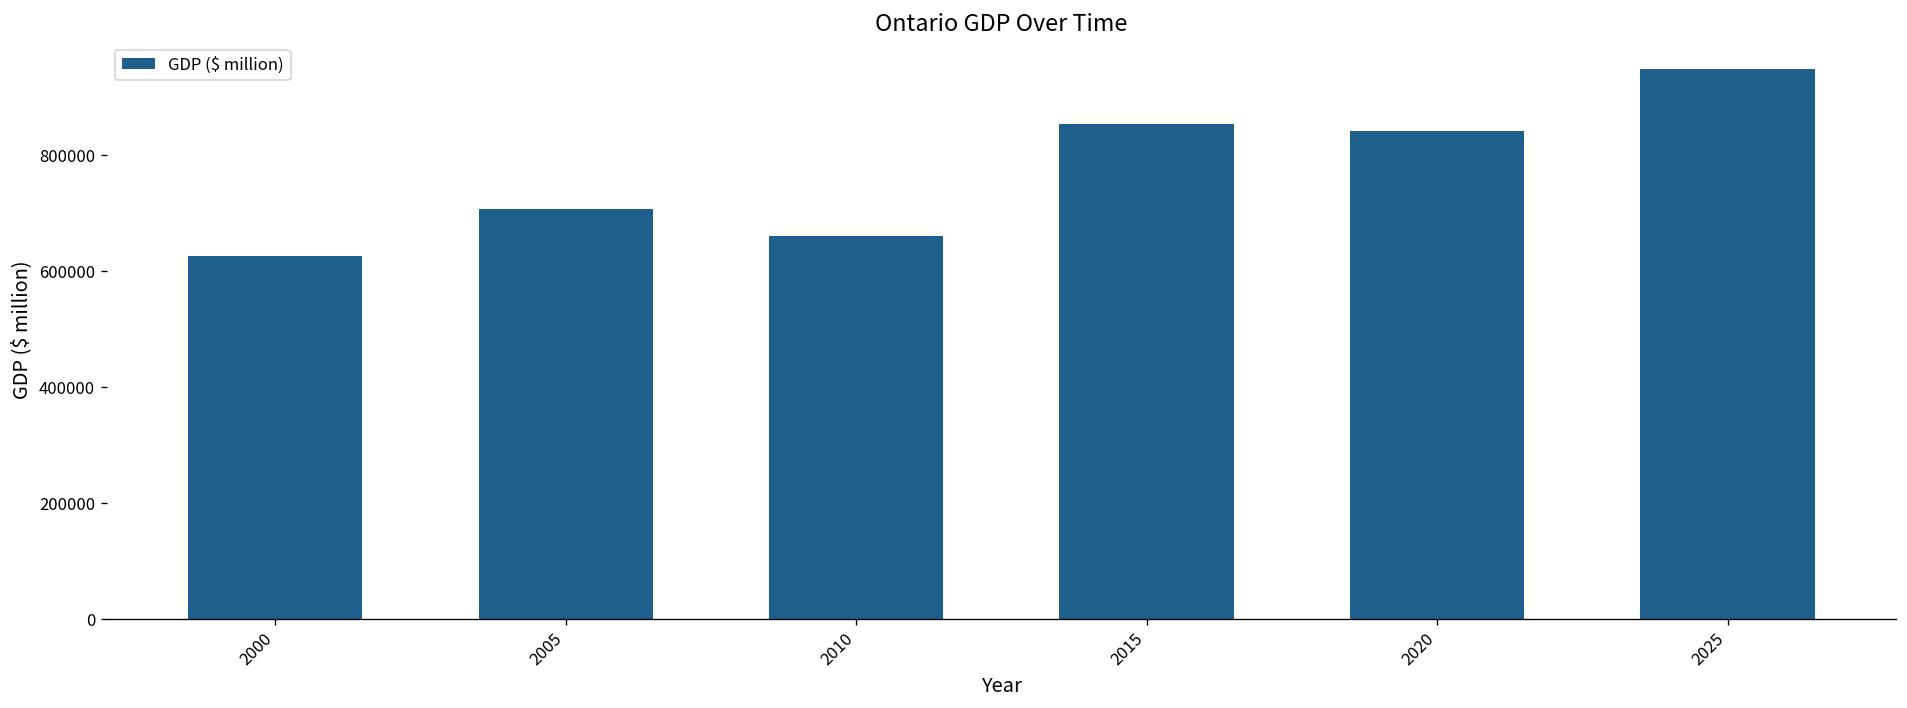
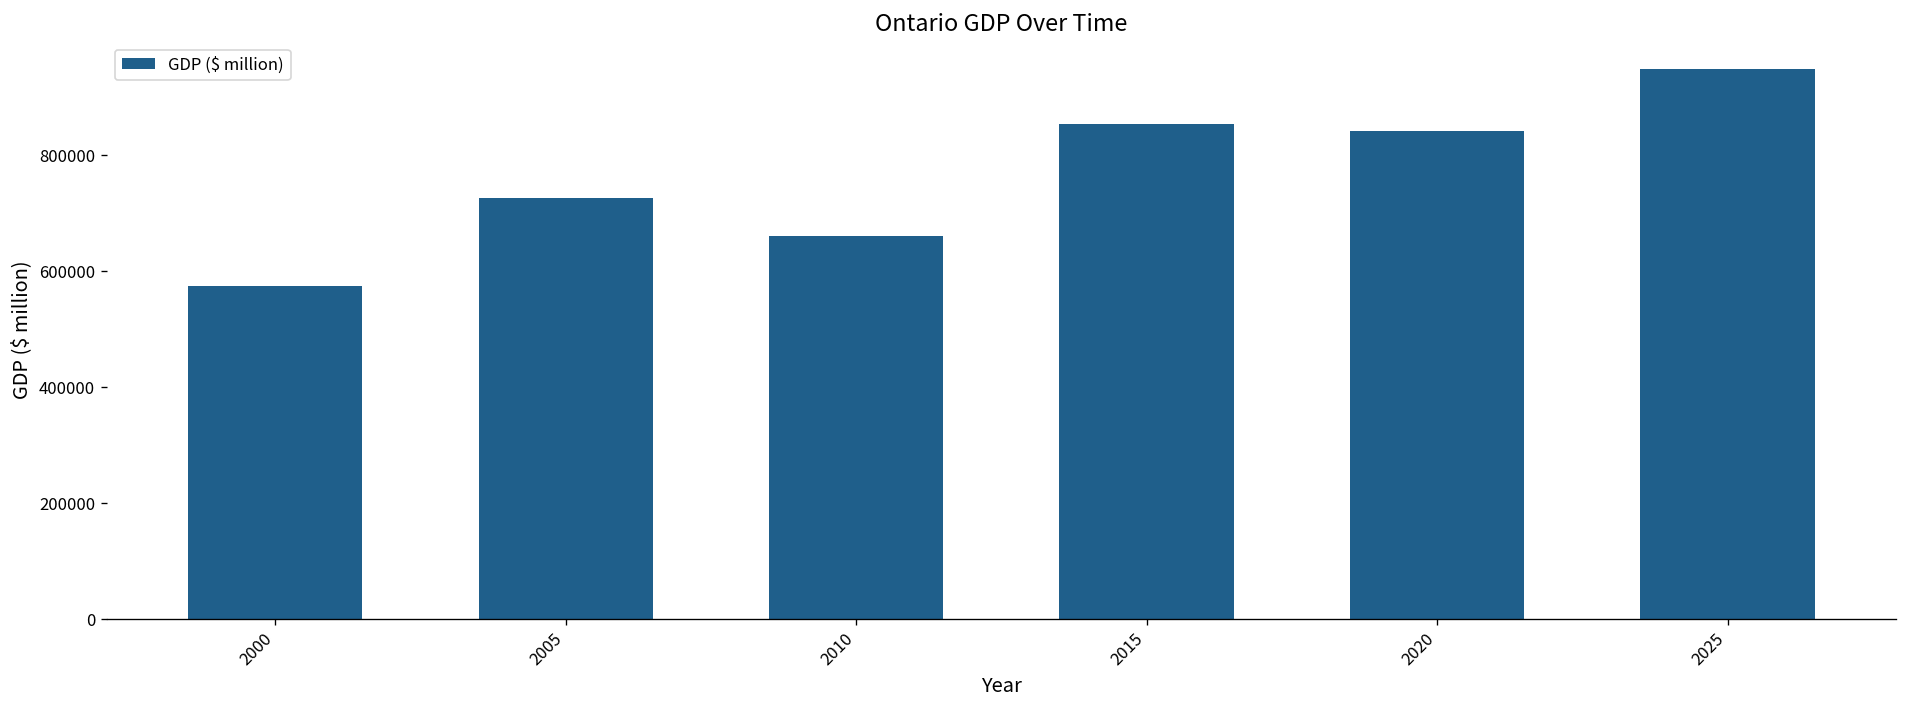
  {
-   "2000": 630000,
-   "2005": 710000,
+   "2000": 570000,
+   "2005": 730000,
    "2010": 660000,
    "2015": 850000,
    "2020": 840000,
    "2025": 950000
  }
